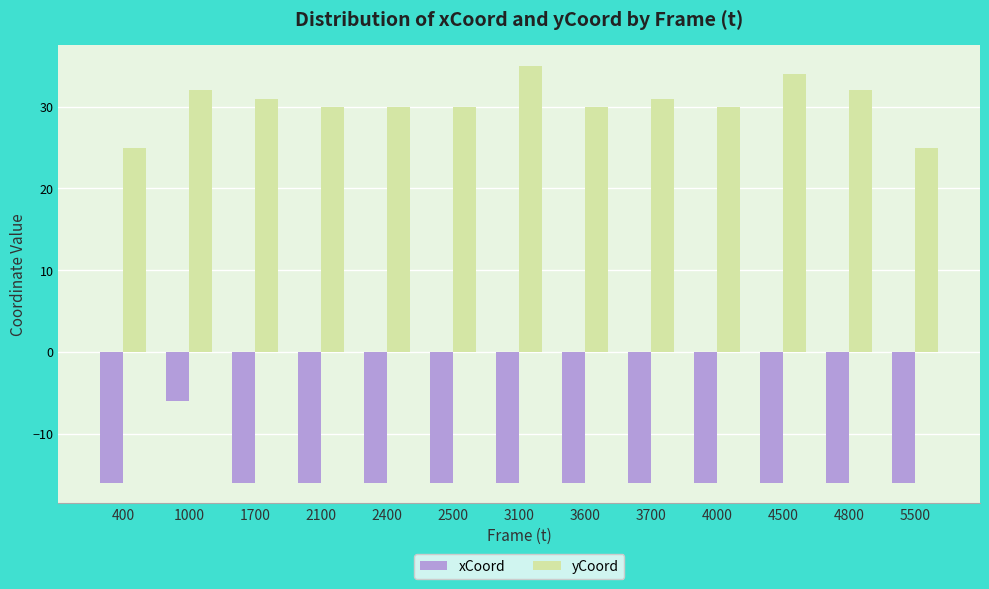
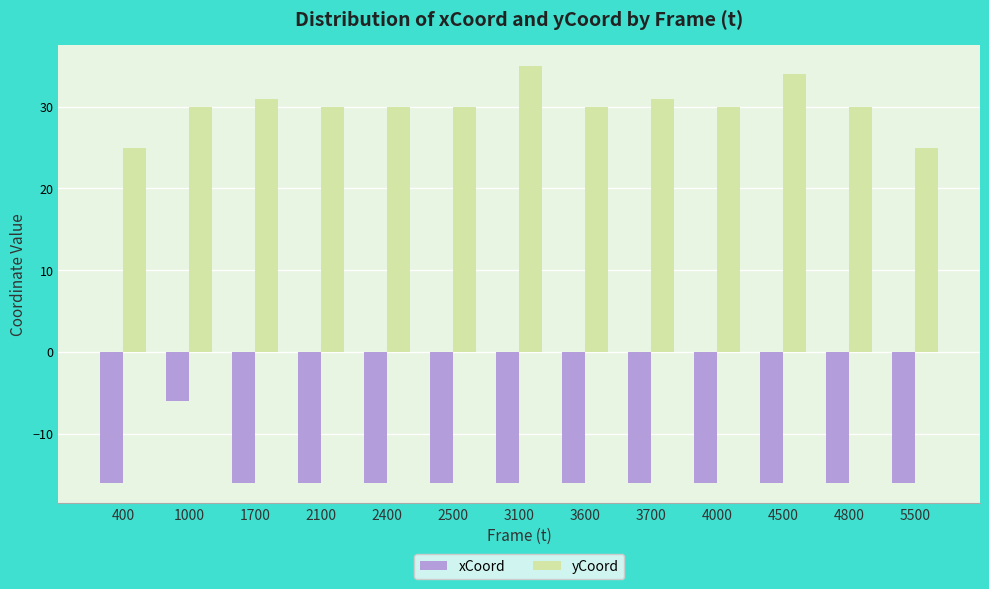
  {
    "xCoord": {
      "400": -16,
      "1000": -6,
      "1700": -16,
      "2100": -16,
      "2400": -16,
      "2500": -16,
      "3100": -16,
      "3600": -16,
      "3700": -16,
      "4000": -16,
      "4500": -16,
      "4800": -16,
      "5500": -16
    },
    "yCoord": {
      "400": 25,
-     "1000": 32,
+     "1000": 30,
      "1700": 31,
      "2100": 30,
      "2400": 30,
      "2500": 30,
      "3100": 35,
      "3600": 30,
      "3700": 31,
      "4000": 30,
      "4500": 34,
-     "4800": 32,
+     "4800": 30,
      "5500": 25
    }
  }
